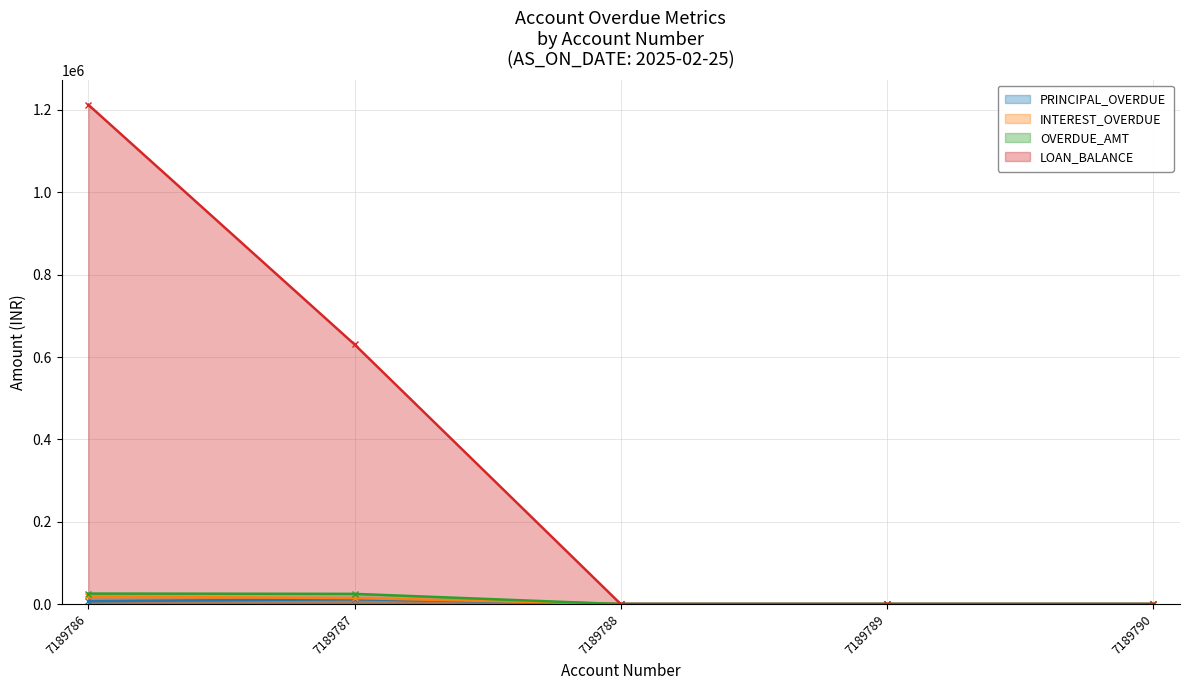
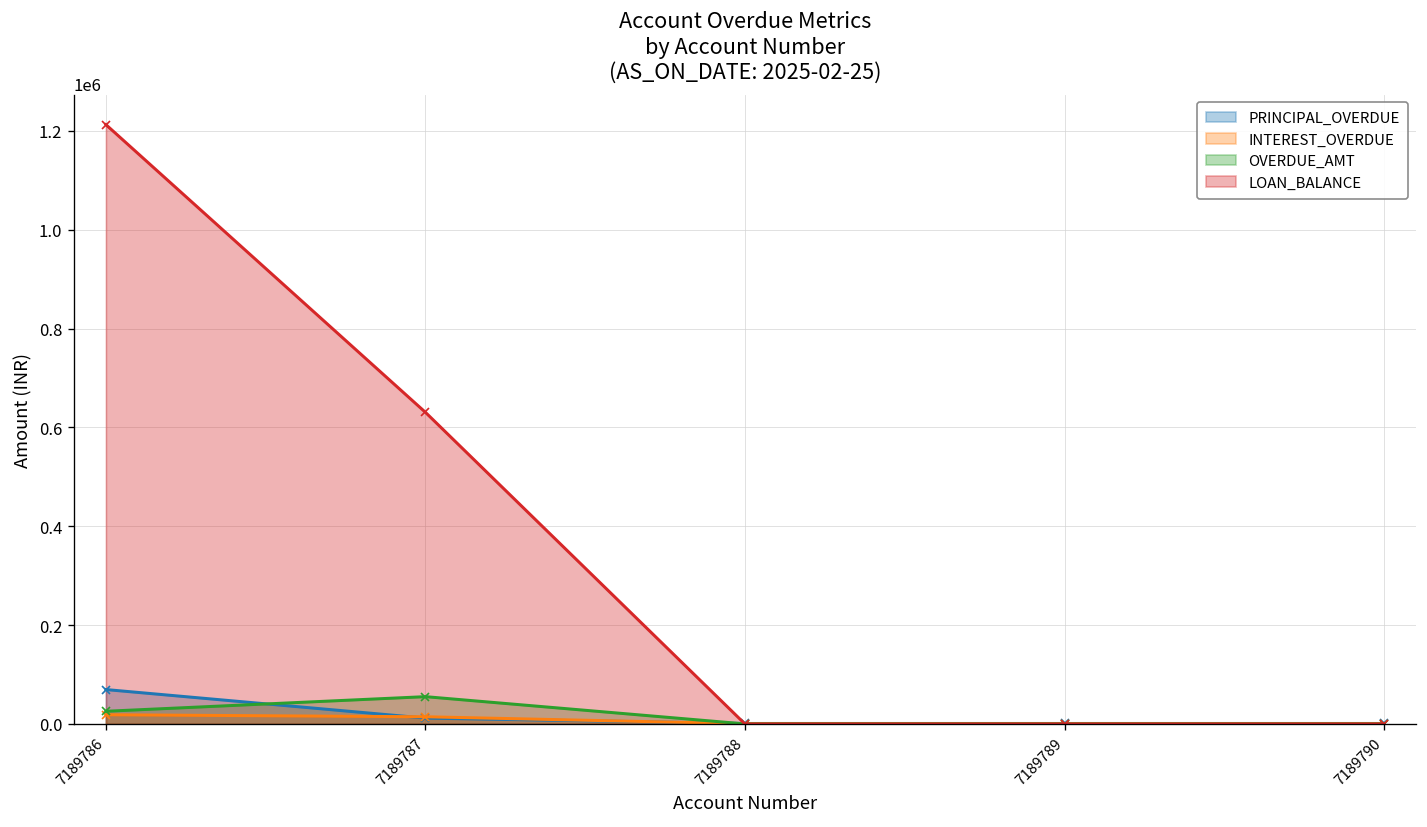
  {
    "PRINCIPAL_OVERDUE": {
-     "7189786": 10000
+     "7189786": 70000
    },
    "OVERDUE_AMT": {
      "7189786": 30000,
-     "7189787": 30000
+     "7189787": 60000
    }
  }
